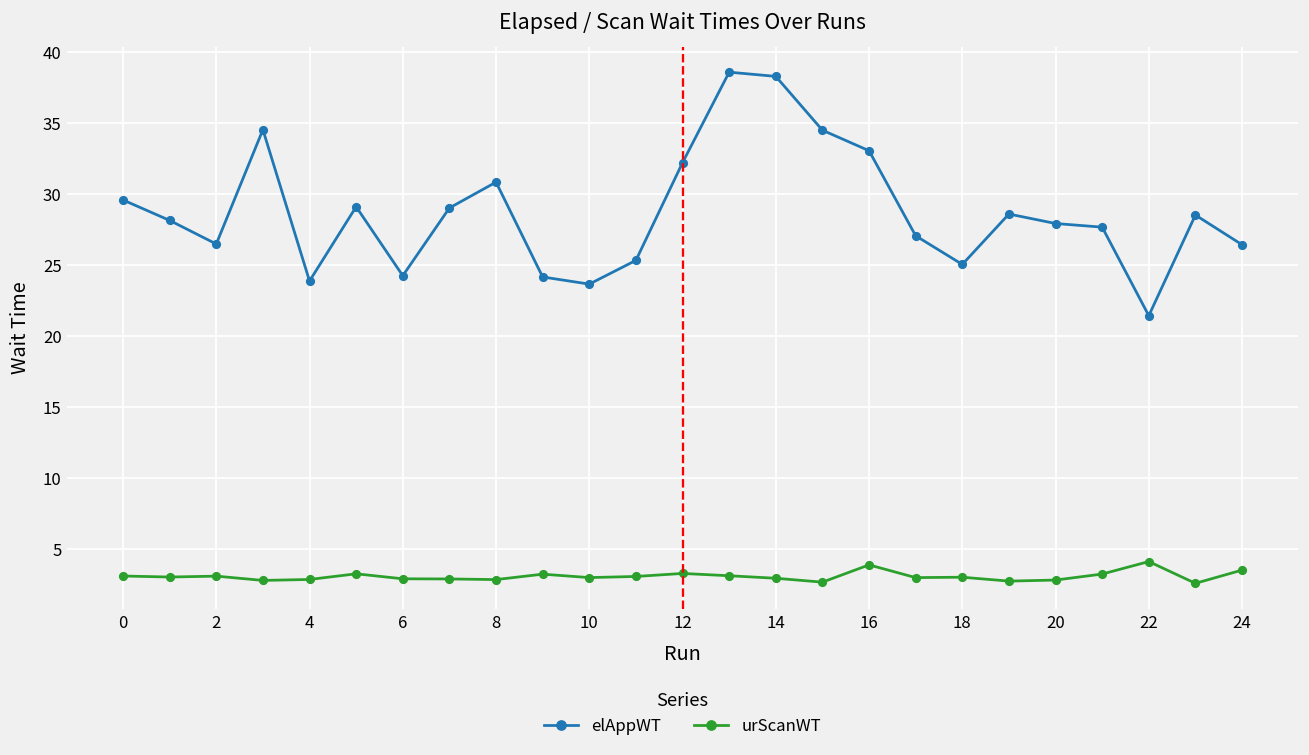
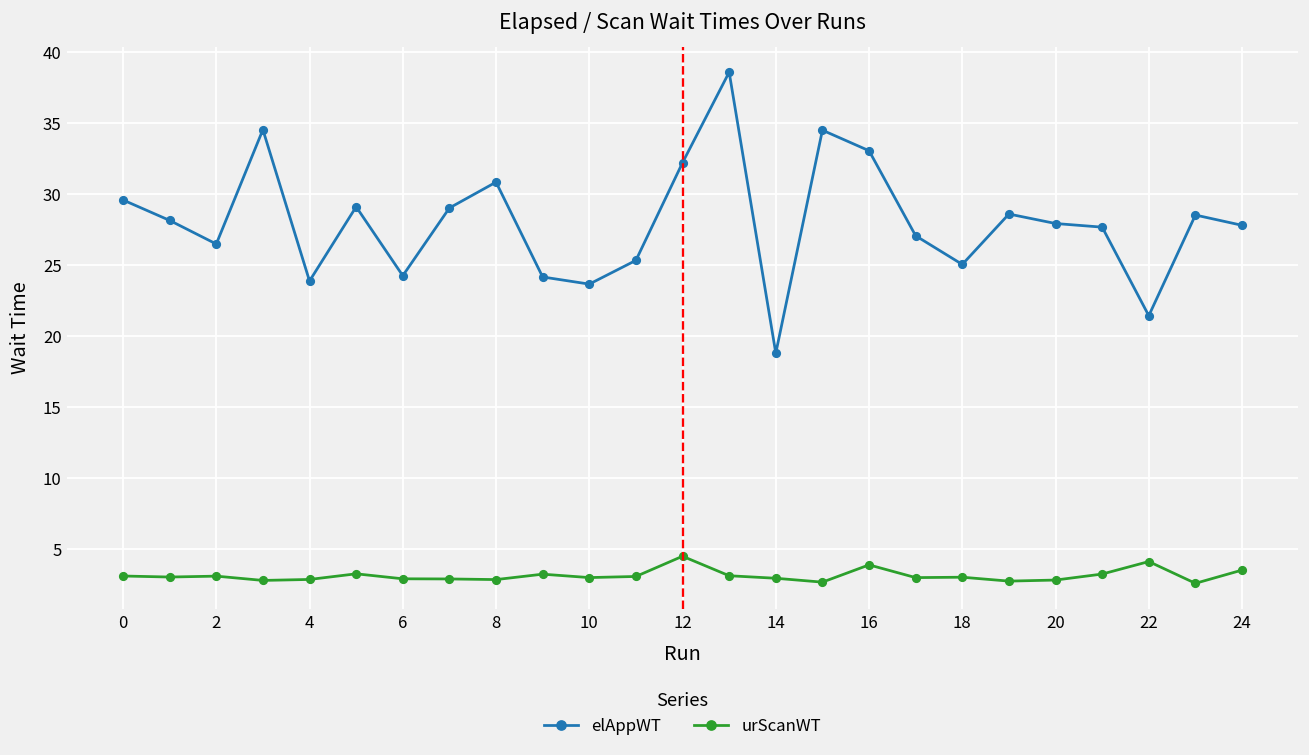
  {
    "elAppWT": {
      "0": 29.6,
      "2": 26.5,
      "4": 23.9,
      "6": 24.2,
      "8": 30.8,
      "10": 23.6,
      "12": 32.2,
-     "14": 38.3,
+     "14": 18.8,
      "16": 33.0,
      "18": 25.0,
      "20": 27.9,
      "22": 21.4,
-     "24": 26.4
+     "24": 27.8
    },
    "urScanWT": {
      "0": 3.1,
      "2": 3.1,
      "4": 2.8,
      "6": 2.9,
      "8": 2.8,
      "10": 3.0,
-     "12": 3.3,
+     "12": 4.5,
      "14": 2.9,
      "16": 3.9,
      "18": 3.0,
      "20": 2.8,
      "22": 4.1,
      "24": 3.5
    }
  }
